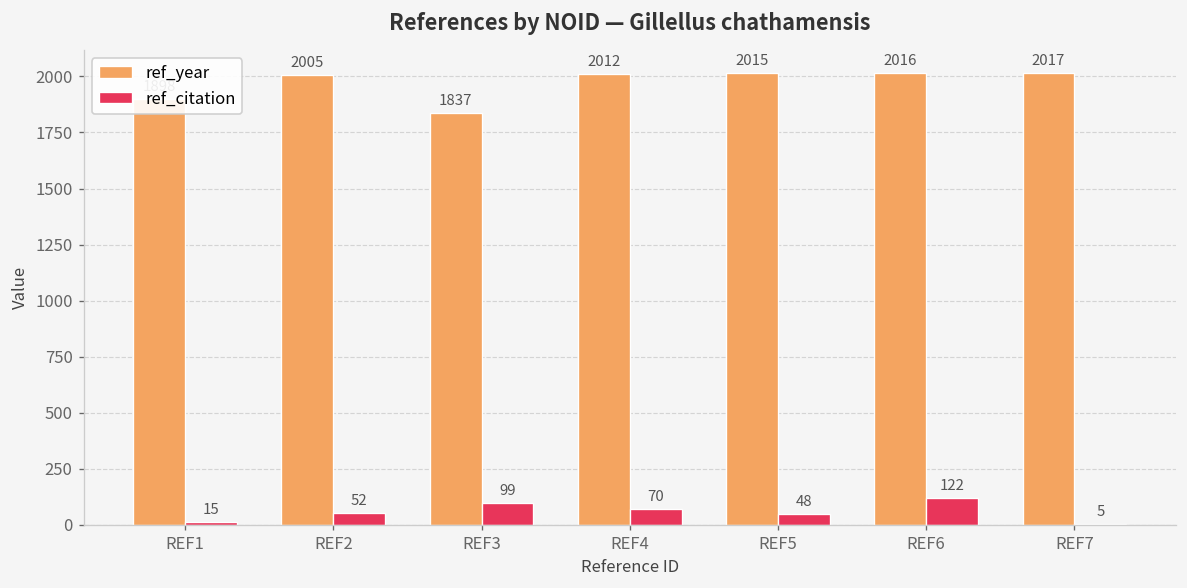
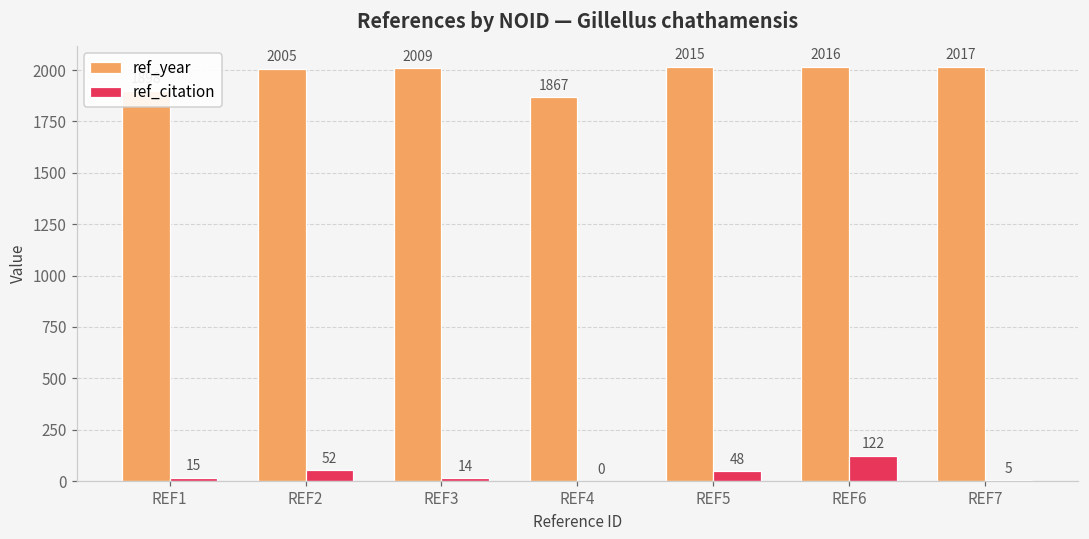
  {
    "ref_year": {
      "REF2": 2005,
-     "REF3": 1837,
-     "REF4": 2012,
+     "REF3": 2009,
+     "REF4": 1867,
      "REF5": 2015,
      "REF6": 2016,
      "REF7": 2017
    },
    "ref_citation": {
      "REF1": 15,
      "REF2": 52,
-     "REF3": 99,
-     "REF4": 70,
+     "REF3": 14,
+     "REF4": 0,
      "REF5": 48,
      "REF6": 122,
      "REF7": 5
    }
  }
